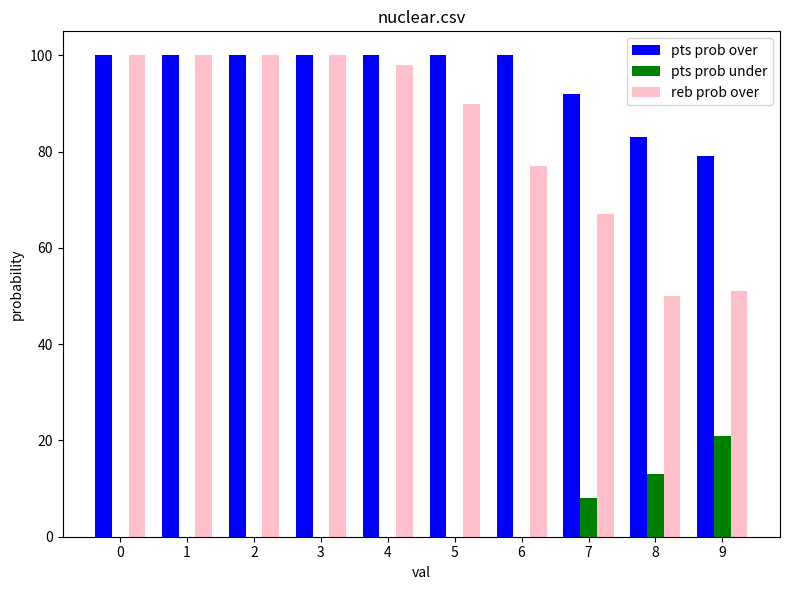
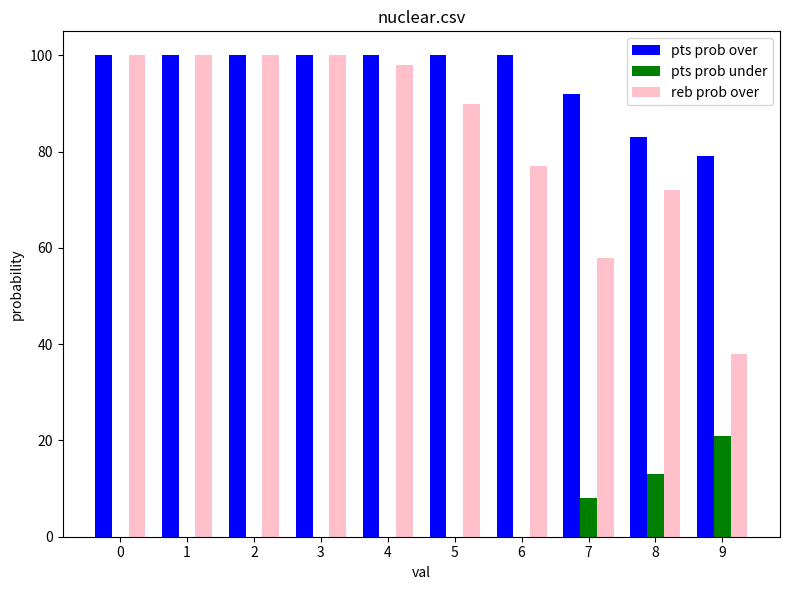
  {
    "pts prob over": {
      "0": 100,
      "1": 100,
      "2": 100,
      "3": 100,
      "4": 100,
      "5": 100,
      "6": 100,
      "7": 92,
      "8": 83,
      "9": 79
    },
    "pts prob under": {
      "0": 0,
      "1": 0,
      "2": 0,
      "3": 0,
      "4": 0,
      "5": 0,
      "6": 0,
      "7": 8,
      "8": 13,
      "9": 21
    },
    "reb prob over": {
      "0": 100,
      "1": 100,
      "2": 100,
      "3": 100,
      "4": 98,
      "5": 90,
      "6": 77,
-     "7": 67,
-     "8": 50,
-     "9": 51
+     "7": 58,
+     "8": 72,
+     "9": 38
    }
  }
